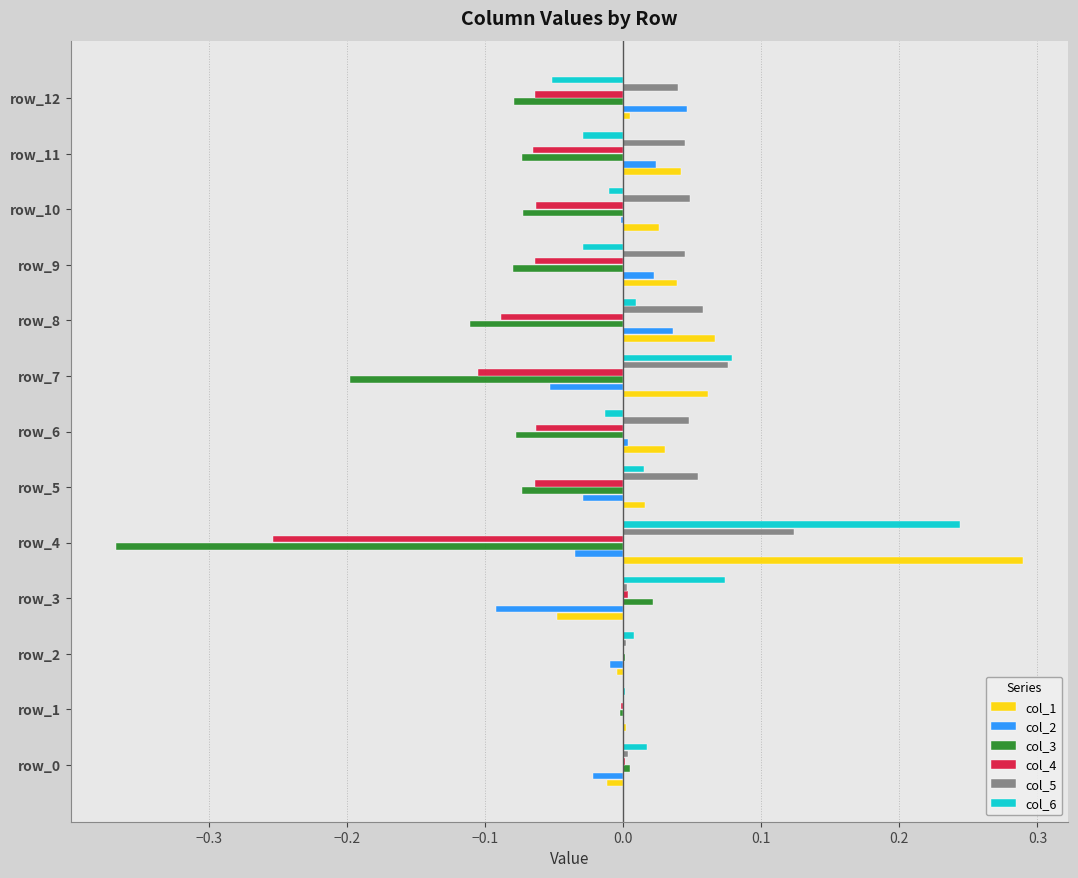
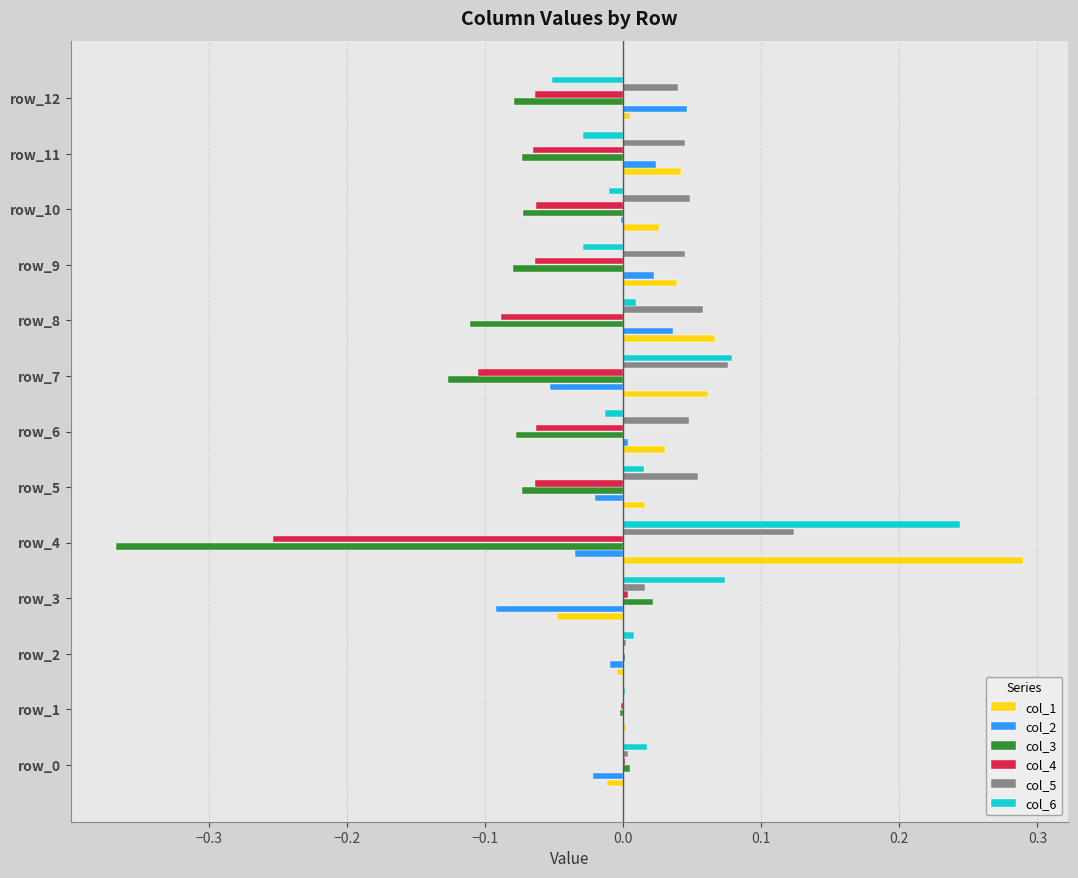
  {
    "col_1": {
      "row_12": 0.005,
      "row_11": 0.042,
      "row_10": 0.026,
      "row_9": 0.039,
      "row_8": 0.066,
      "row_7": 0.061,
      "row_6": 0.030,
      "row_5": 0.016,
      "row_4": 0.290,
      "row_3": -0.048,
      "row_2": -0.005,
      "row_1": 0.002,
      "row_0": -0.012
    },
    "col_2": {
      "row_12": 0.046,
      "row_11": 0.024,
      "row_10": -0.002,
      "row_9": 0.022,
      "row_8": 0.036,
      "row_7": -0.053,
      "row_6": 0.004,
-     "row_5": -0.029,
+     "row_5": -0.020,
      "row_4": -0.035,
      "row_3": -0.092,
      "row_2": -0.010,
      "row_0": -0.022
    },
    "col_3": {
      "row_12": -0.079,
      "row_11": -0.073,
      "row_10": -0.073,
      "row_9": -0.080,
      "row_8": -0.111,
-     "row_7": -0.198,
+     "row_7": -0.127,
      "row_6": -0.078,
      "row_5": -0.073,
      "row_4": -0.367,
      "row_3": 0.021,
      "row_1": -0.002,
      "row_0": 0.005
    },
    "col_4": {
      "row_12": -0.064,
      "row_11": -0.065,
      "row_10": -0.063,
      "row_9": -0.064,
      "row_8": -0.089,
      "row_7": -0.105,
      "row_6": -0.063,
      "row_5": -0.064,
      "row_4": -0.254,
      "row_3": 0.004,
      "row_1": -0.002
    },
    "col_5": {
      "row_12": 0.040,
      "row_11": 0.045,
      "row_10": 0.049,
      "row_9": 0.044,
      "row_8": 0.058,
      "row_7": 0.076,
      "row_6": 0.048,
      "row_5": 0.054,
      "row_4": 0.124,
-     "row_3": 0.003,
+     "row_3": 0.016,
      "row_0": 0.003
    },
    "col_6": {
      "row_12": -0.051,
      "row_11": -0.029,
      "row_10": -0.010,
      "row_9": -0.029,
      "row_8": 0.009,
      "row_7": 0.079,
      "row_6": -0.014,
      "row_5": 0.015,
      "row_4": 0.244,
      "row_3": 0.074,
      "row_2": 0.008,
      "row_0": 0.017
    }
  }
